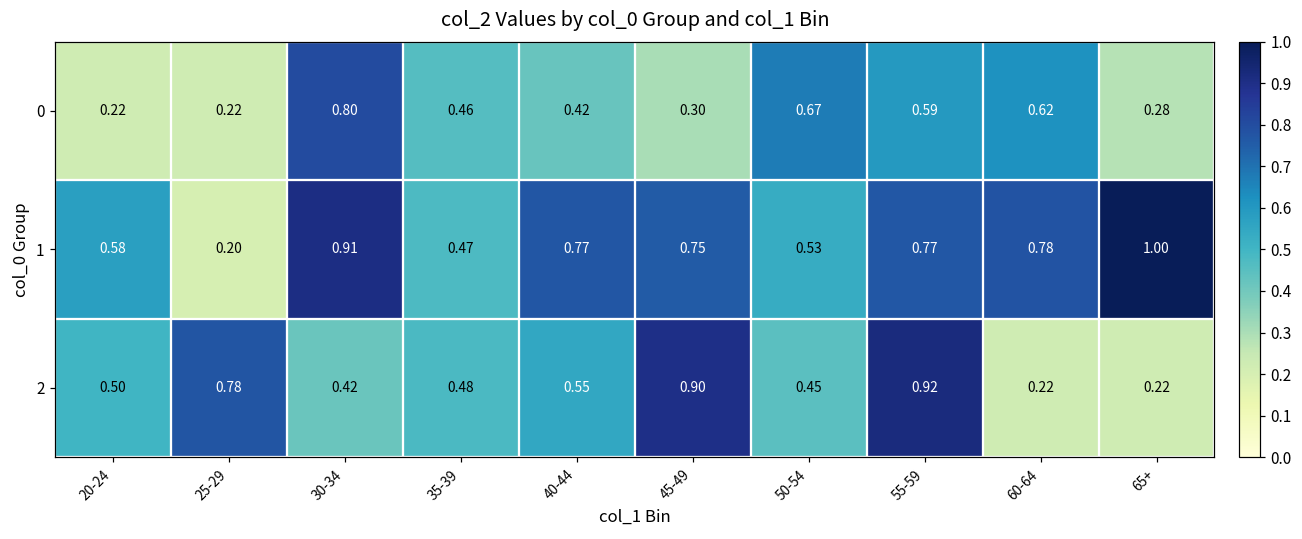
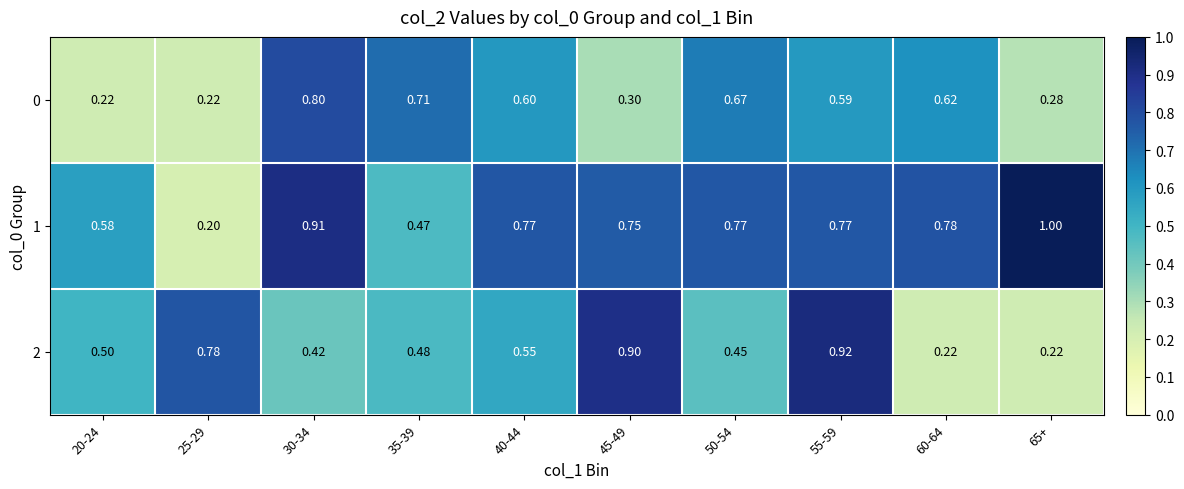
  {
    "0": {
      "20-24": 0.22,
      "25-29": 0.22,
      "30-34": 0.80,
-     "35-39": 0.46,
-     "40-44": 0.42,
+     "35-39": 0.71,
+     "40-44": 0.60,
      "45-49": 0.30,
      "50-54": 0.67,
      "55-59": 0.59,
      "60-64": 0.62,
      "65+": 0.28
    },
    "1": {
      "20-24": 0.58,
      "25-29": 0.20,
      "30-34": 0.91,
      "35-39": 0.47,
      "40-44": 0.77,
      "45-49": 0.75,
-     "50-54": 0.53,
+     "50-54": 0.77,
      "55-59": 0.77,
      "60-64": 0.78,
      "65+": 1.00
    },
    "2": {
      "20-24": 0.50,
      "25-29": 0.78,
      "30-34": 0.42,
      "35-39": 0.48,
      "40-44": 0.55,
      "45-49": 0.90,
      "50-54": 0.45,
      "55-59": 0.92,
      "60-64": 0.22,
      "65+": 0.22
    }
  }
